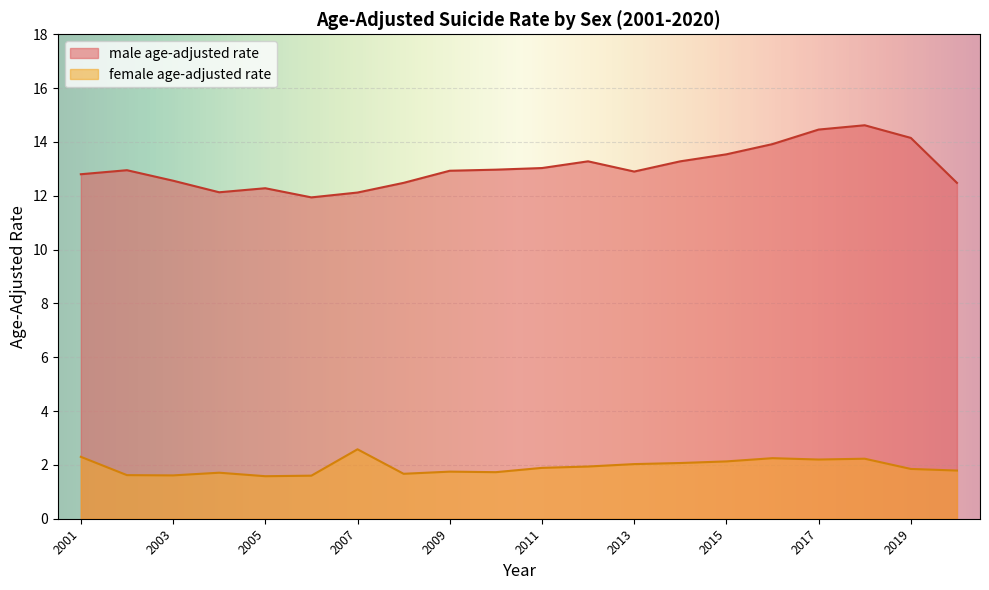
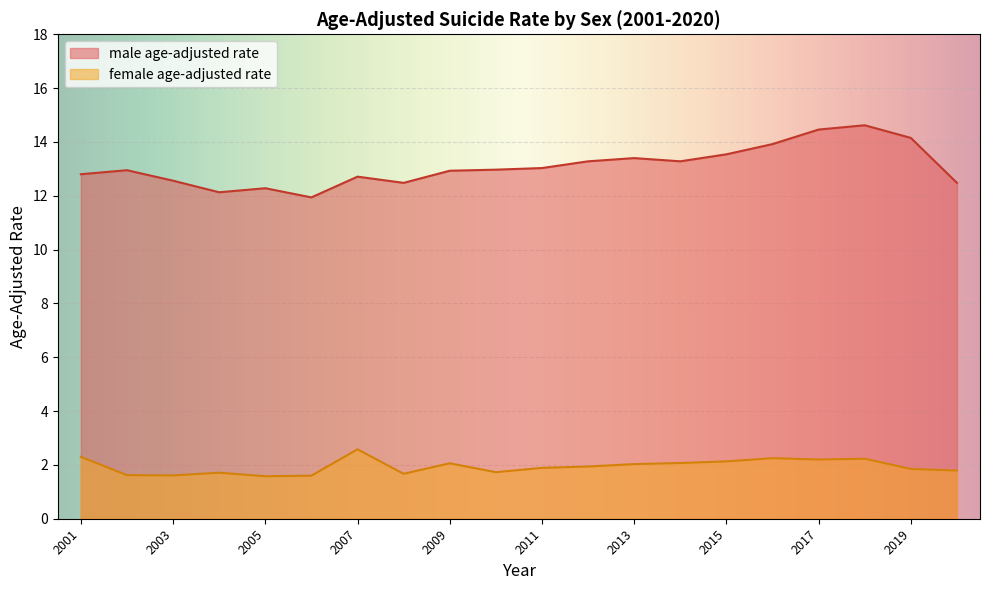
  {
    "male age-adjusted rate": {
      "2001": 12.8,
      "2003": 12.6,
      "2005": 12.3,
-     "2007": 12.1,
+     "2007": 12.7,
      "2009": 12.9,
      "2011": 13.0,
-     "2013": 12.9,
+     "2013": 13.4,
      "2015": 13.5,
      "2017": 14.5,
      "2019": 14.2
    },
    "female age-adjusted rate": {
      "2001": 2.3,
      "2003": 1.6,
      "2005": 1.6,
      "2007": 2.6,
-     "2009": 1.8,
+     "2009": 2.1,
      "2011": 1.9,
      "2013": 2.0,
      "2015": 2.1,
      "2017": 2.2,
      "2019": 1.9
    }
  }
